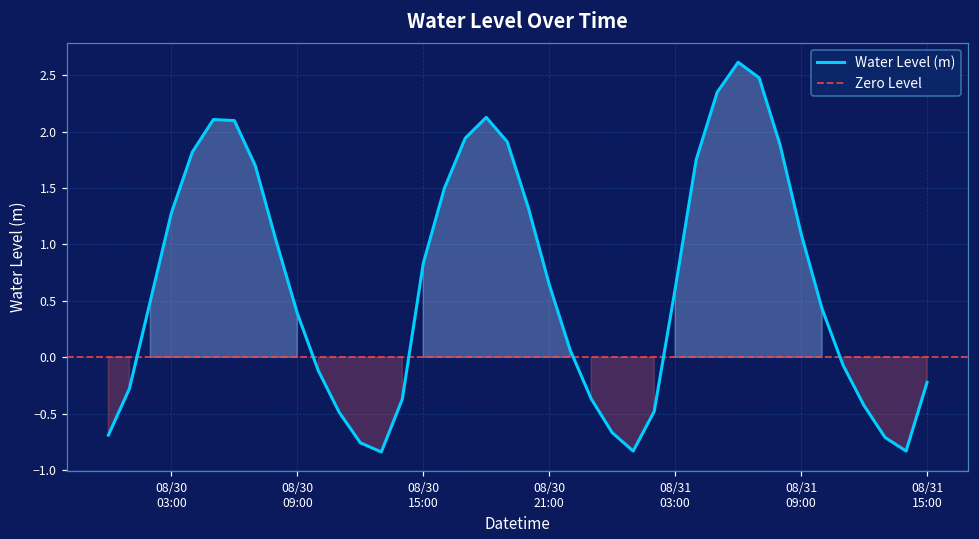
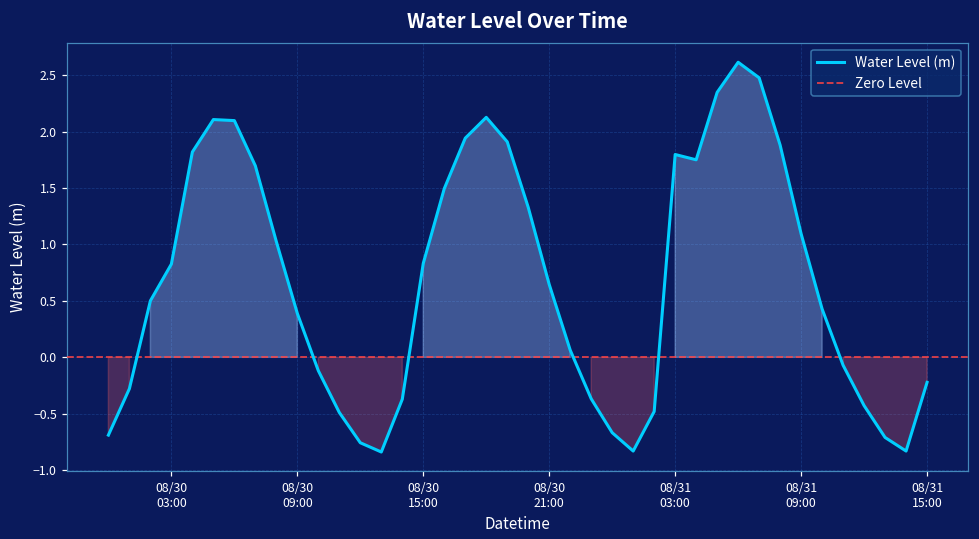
  {
-   "08/30 03:00": 1.28,
+   "08/30 03:00": 0.83,
    "08/30 09:00": 0.39,
    "08/30 15:00": 0.83,
    "08/30 21:00": 0.65,
-   "08/31 03:00": 0.61,
+   "08/31 03:00": 1.80,
    "08/31 09:00": 1.09,
    "08/31 15:00": -0.22
  }
